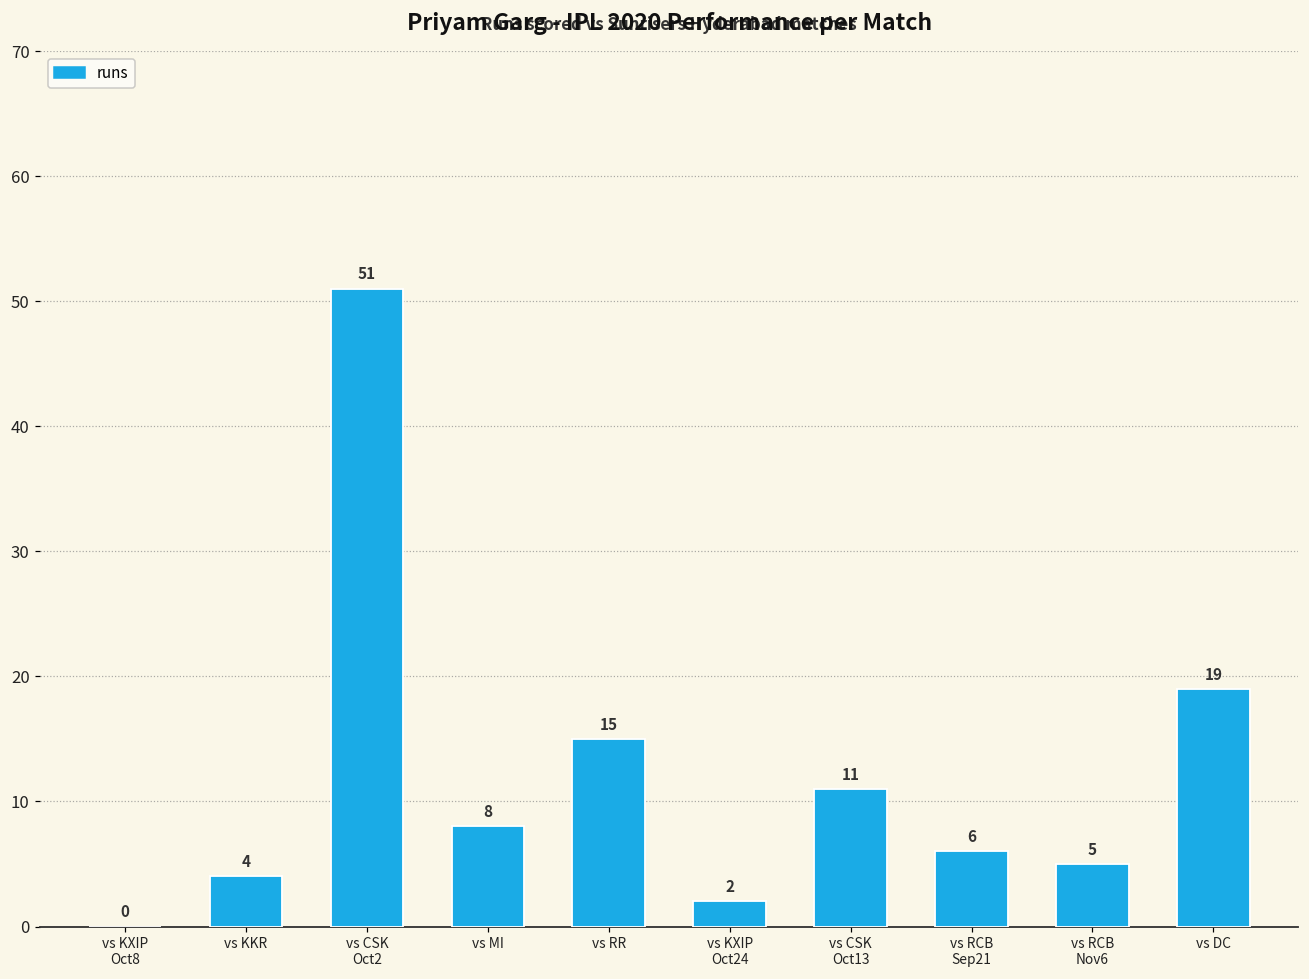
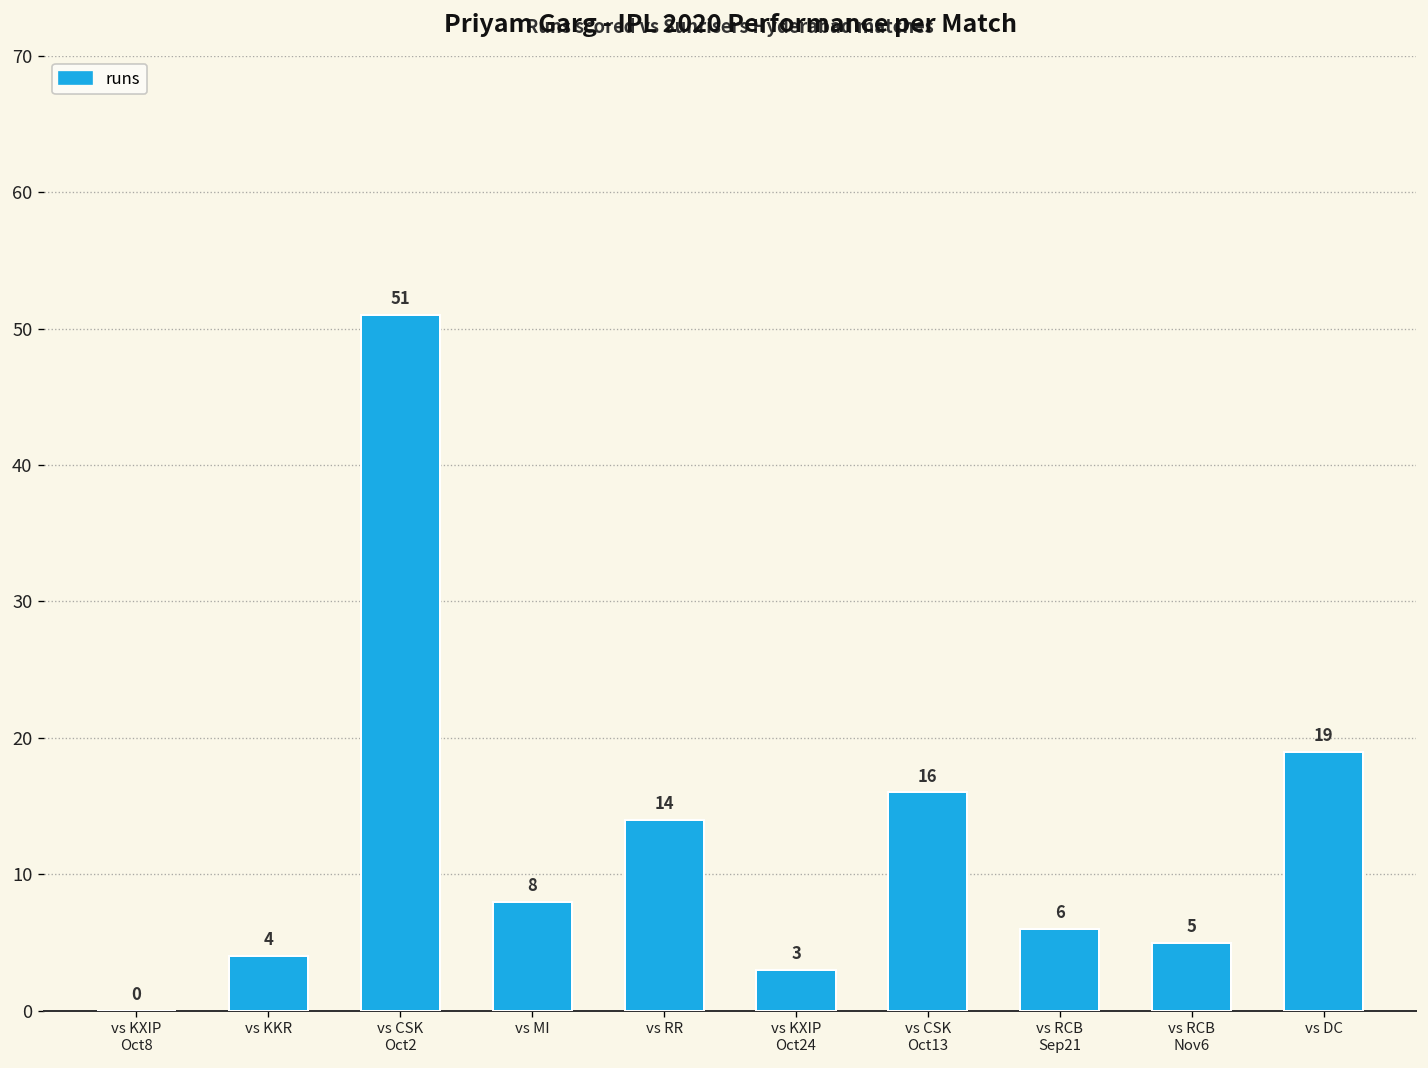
  {
    "vs KXIP Oct8": 0,
    "vs KKR": 4,
    "vs CSK Oct2": 51,
    "vs MI": 8,
-   "vs RR": 15,
-   "vs KXIP Oct24": 2,
-   "vs CSK Oct13": 11,
+   "vs RR": 14,
+   "vs KXIP Oct24": 3,
+   "vs CSK Oct13": 16,
    "vs RCB Sep21": 6,
    "vs RCB Nov6": 5,
    "vs DC": 19
  }
